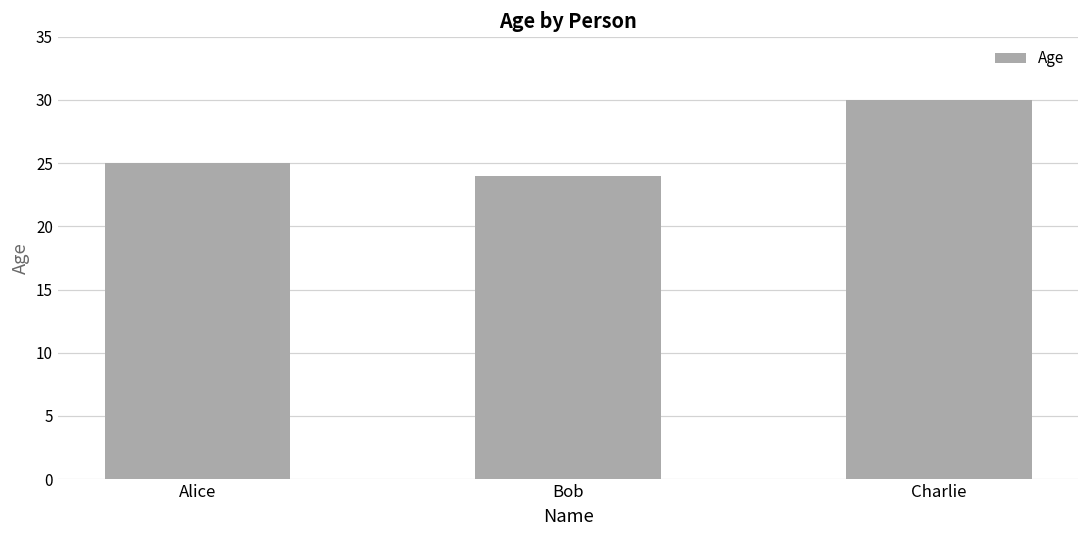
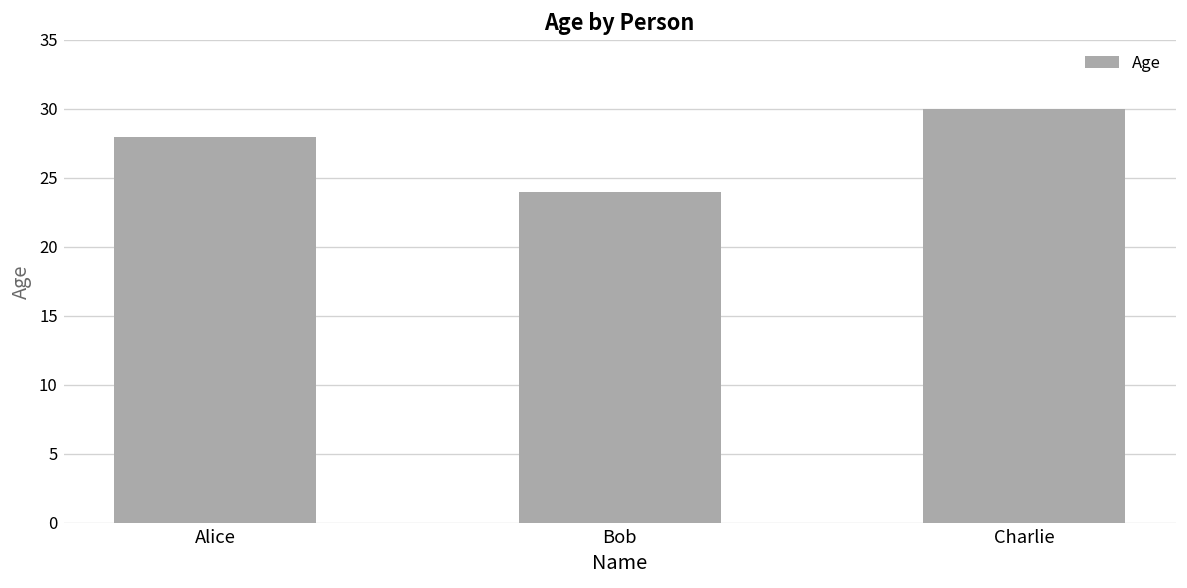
  {
-   "Alice": 25,
+   "Alice": 28,
    "Bob": 24,
    "Charlie": 30
  }
